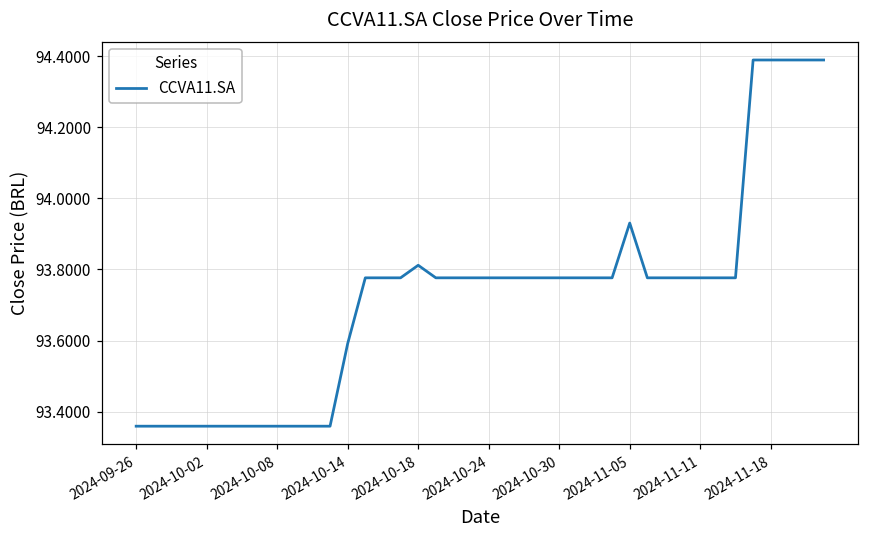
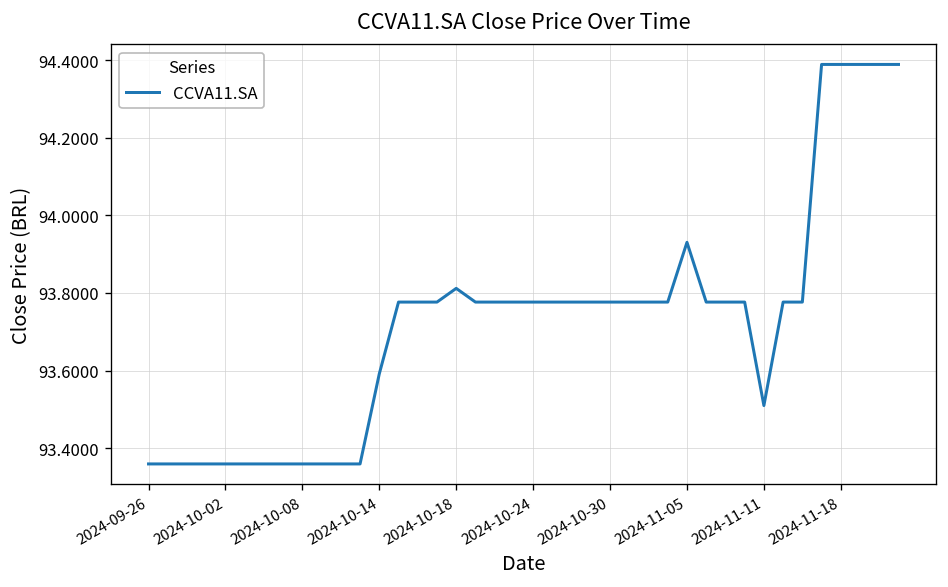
  {
    "2024-09-26": 93.36,
    "2024-10-02": 93.36,
    "2024-10-08": 93.36,
    "2024-10-14": 93.59,
    "2024-10-18": 93.81,
    "2024-10-24": 93.78,
    "2024-10-30": 93.78,
    "2024-11-05": 93.93,
-   "2024-11-11": 93.78,
+   "2024-11-11": 93.51,
    "2024-11-18": 94.39
  }
